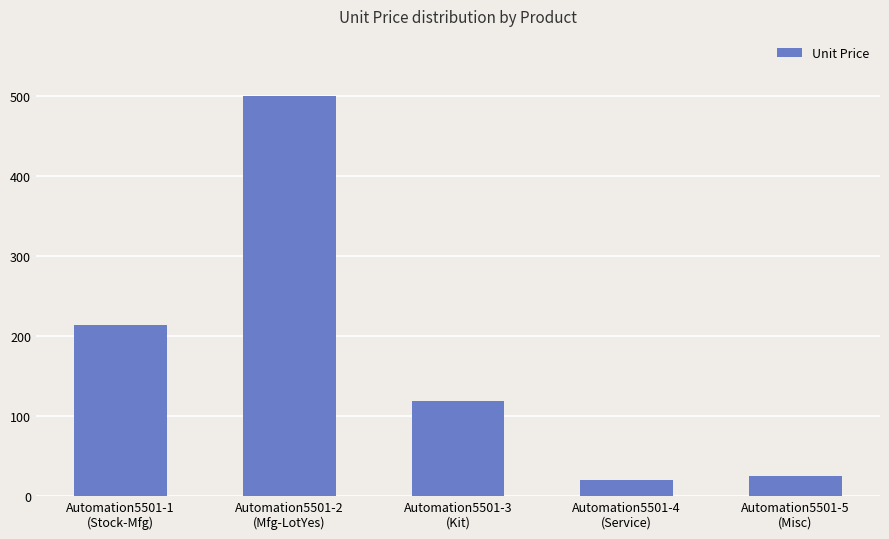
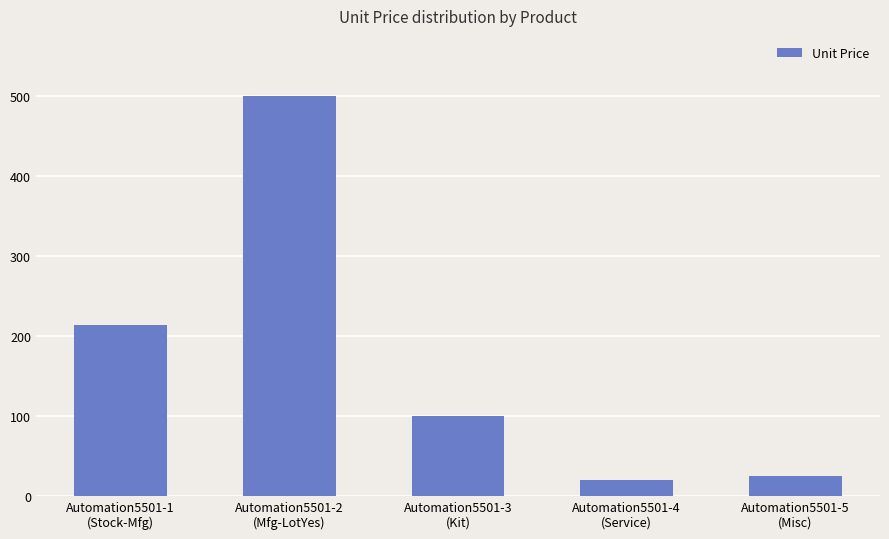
  {
    "Automation5501-1 (Stock-Mfg)": 210,
    "Automation5501-2 (Mfg-LotYes)": 500,
-   "Automation5501-3 (Kit)": 120,
+   "Automation5501-3 (Kit)": 100,
    "Automation5501-4 (Service)": 20,
    "Automation5501-5 (Misc)": 30
  }
